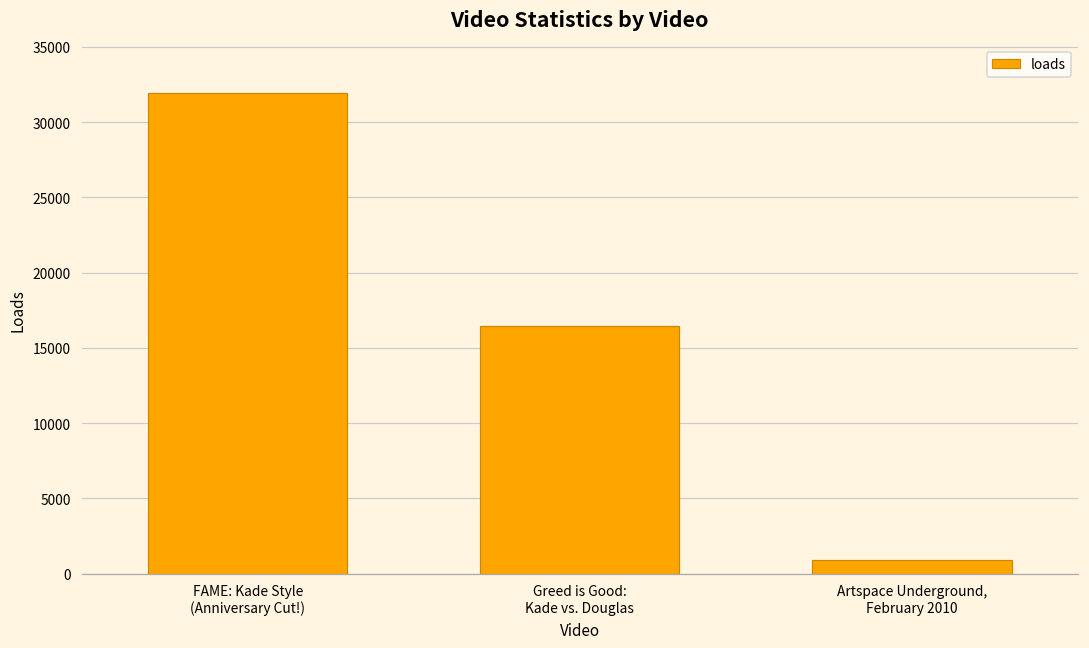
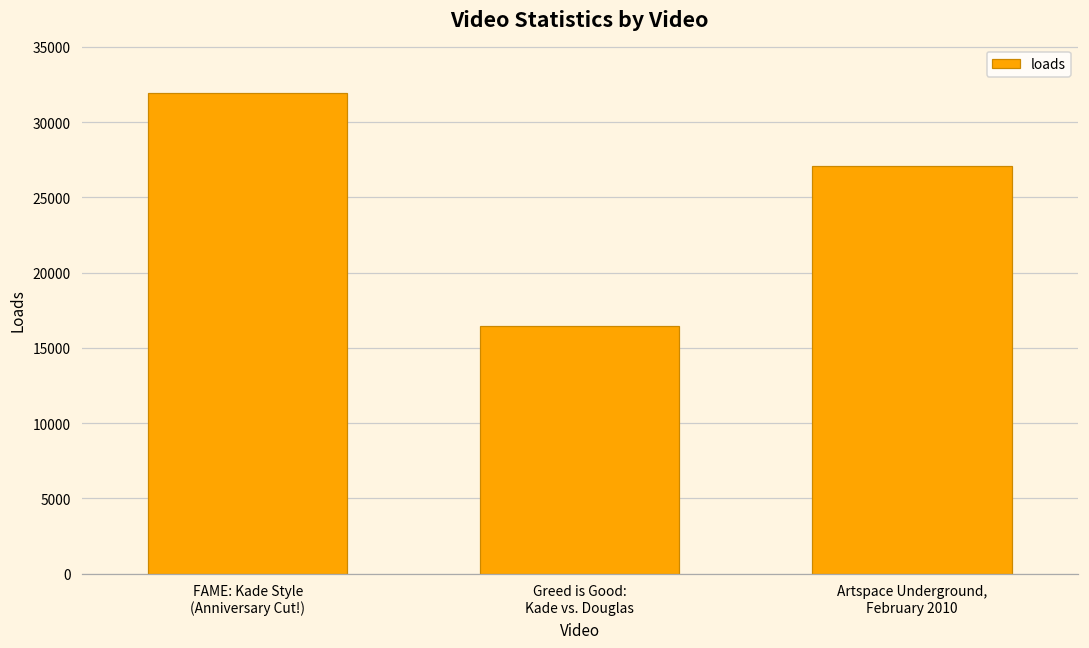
  {
    "FAME: Kade Style (Anniversary Cut!)": 31900,
    "Greed is Good: Kade vs. Douglas": 16500,
-   "Artspace Underground, February 2010": 900
+   "Artspace Underground, February 2010": 27100
  }
